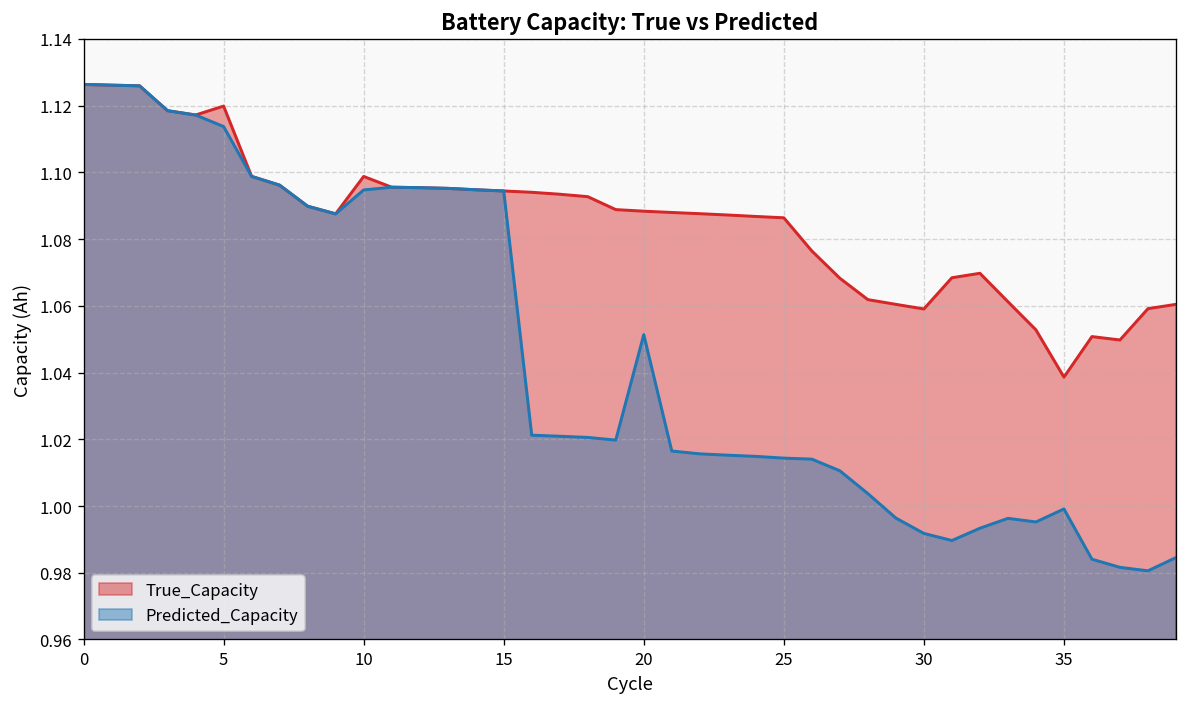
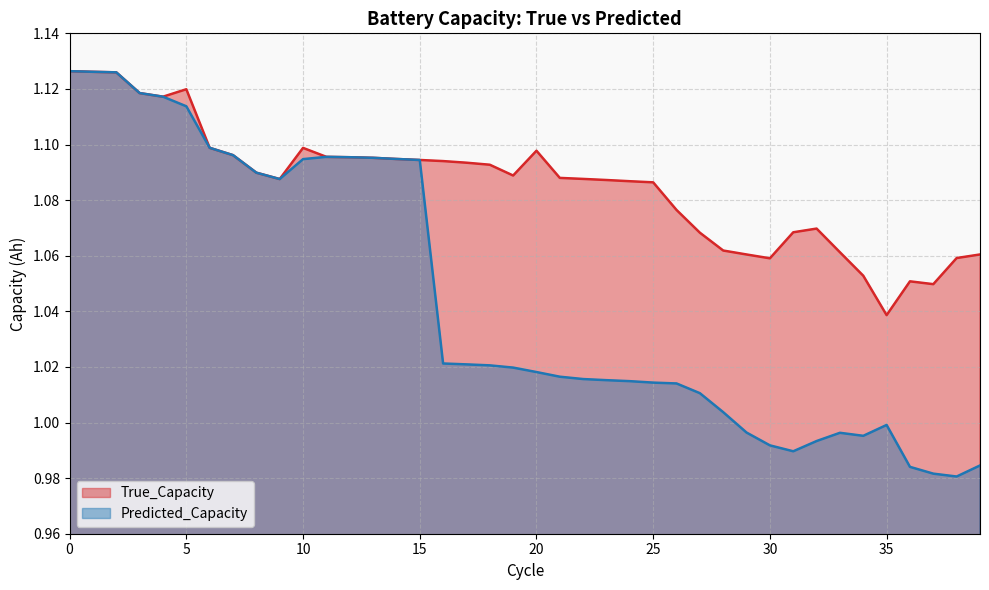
  {
    "True_Capacity": {
      "5": 1.120,
      "10": 1.099,
-     "20": 1.088,
+     "20": 1.098,
      "25": 1.086,
      "30": 1.059,
      "35": 1.039
    },
    "Predicted_Capacity": {
      "5": 1.114,
      "10": 1.095,
-     "20": 1.051,
+     "20": 1.018,
      "25": 1.014,
      "30": 0.992,
      "35": 0.999
    }
  }
